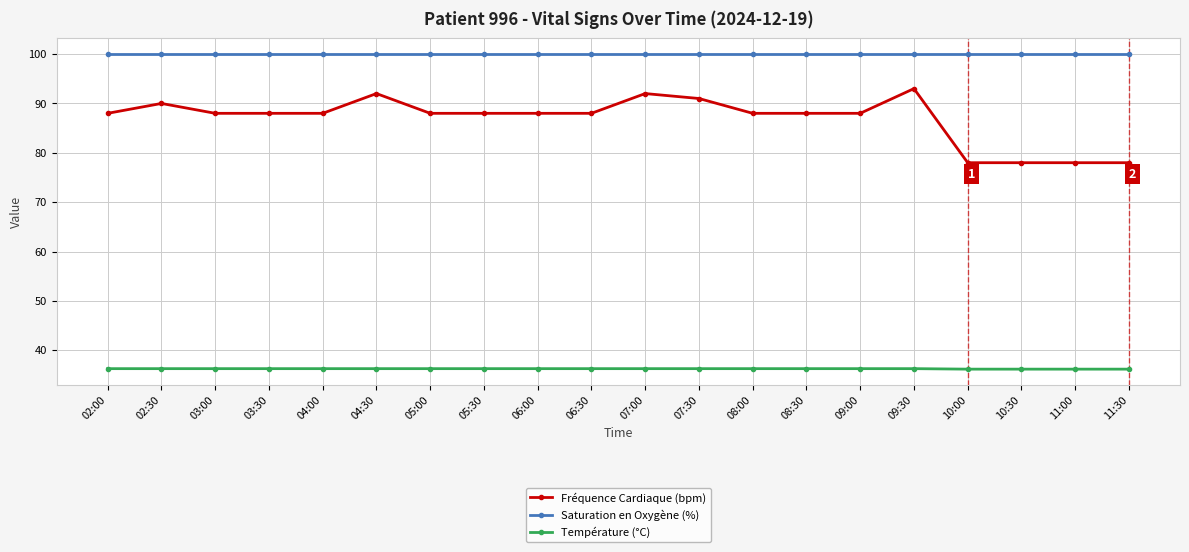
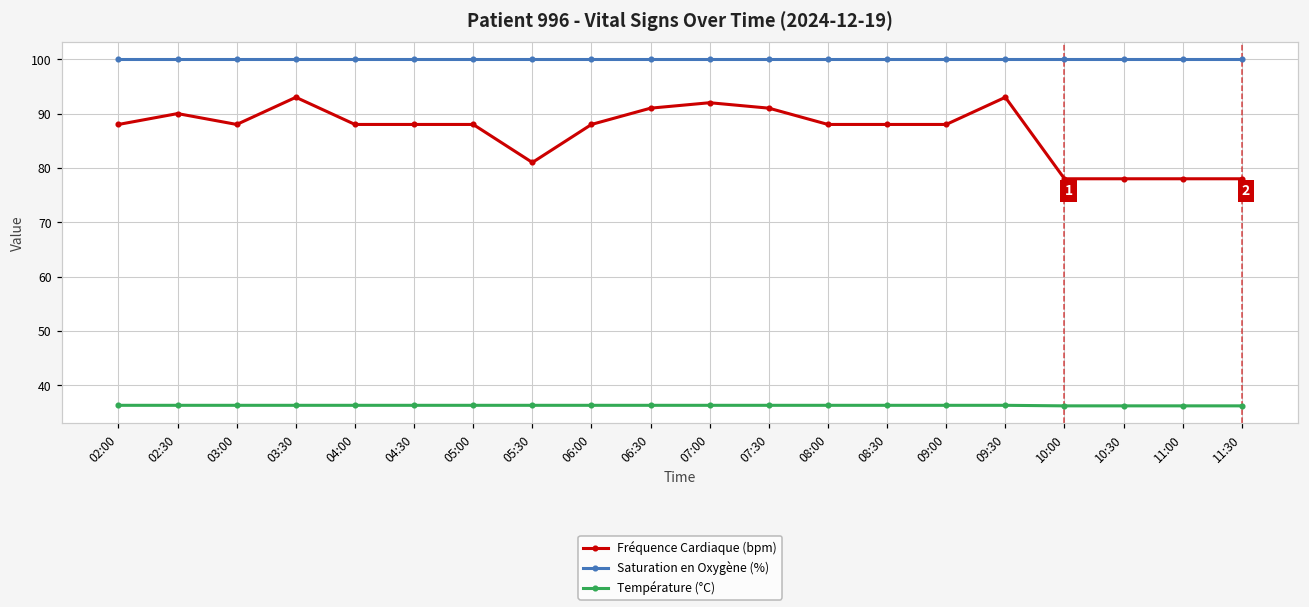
  {
    "Fréquence Cardiaque (bpm)": {
      "02:00": 88,
      "02:30": 90,
      "03:00": 88,
-     "03:30": 88,
+     "03:30": 93,
      "04:00": 88,
-     "04:30": 92,
+     "04:30": 88,
      "05:00": 88,
-     "05:30": 88,
+     "05:30": 81,
      "06:00": 88,
-     "06:30": 88,
+     "06:30": 91,
      "07:00": 92,
      "07:30": 91,
      "08:00": 88,
      "08:30": 88,
      "09:00": 88,
      "09:30": 93,
      "10:30": 78,
      "11:00": 78
    },
    "Saturation en Oxygène (%)": {
      "02:00": 100,
      "02:30": 100,
      "03:00": 100,
      "03:30": 100,
      "04:00": 100,
      "04:30": 100,
      "05:00": 100,
      "05:30": 100,
      "06:00": 100,
      "06:30": 100,
      "07:00": 100,
      "07:30": 100,
      "08:00": 100,
      "08:30": 100,
      "09:00": 100,
      "09:30": 100,
      "10:00": 100,
      "10:30": 100,
      "11:00": 100,
      "11:30": 100
    },
    "Température (°C)": {
      "02:00": 36,
      "02:30": 36,
      "03:00": 36,
      "03:30": 36,
      "04:00": 36,
      "04:30": 36,
      "05:00": 36,
      "05:30": 36,
      "06:00": 36,
      "06:30": 36,
      "07:00": 36,
      "07:30": 36,
      "08:00": 36,
      "08:30": 36,
      "09:00": 36,
      "09:30": 36,
      "10:00": 36,
      "10:30": 36,
      "11:00": 36,
      "11:30": 36
    }
  }
